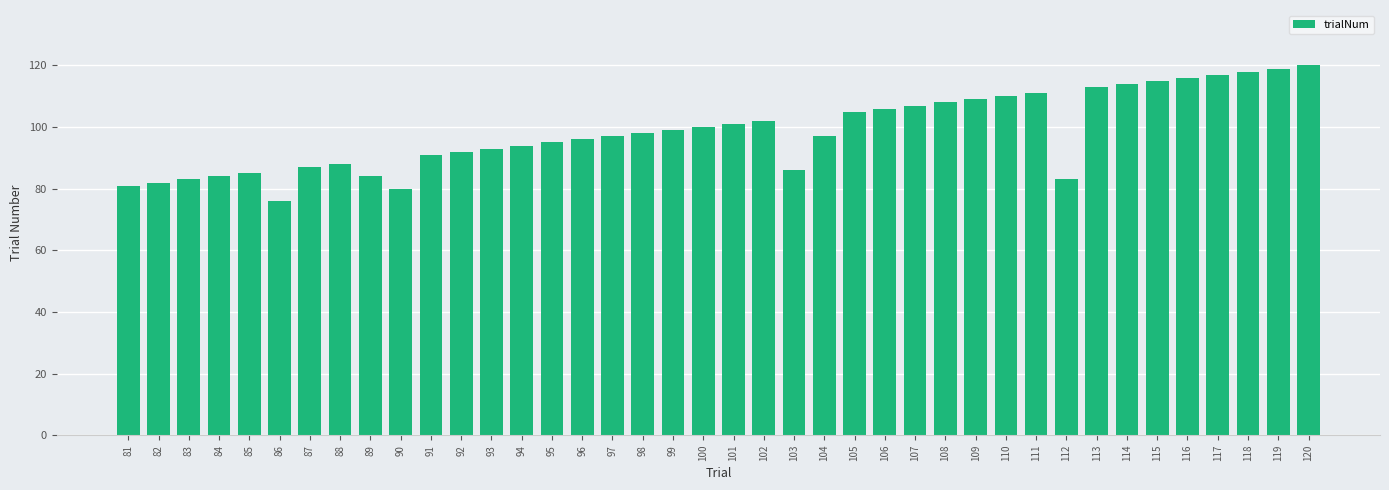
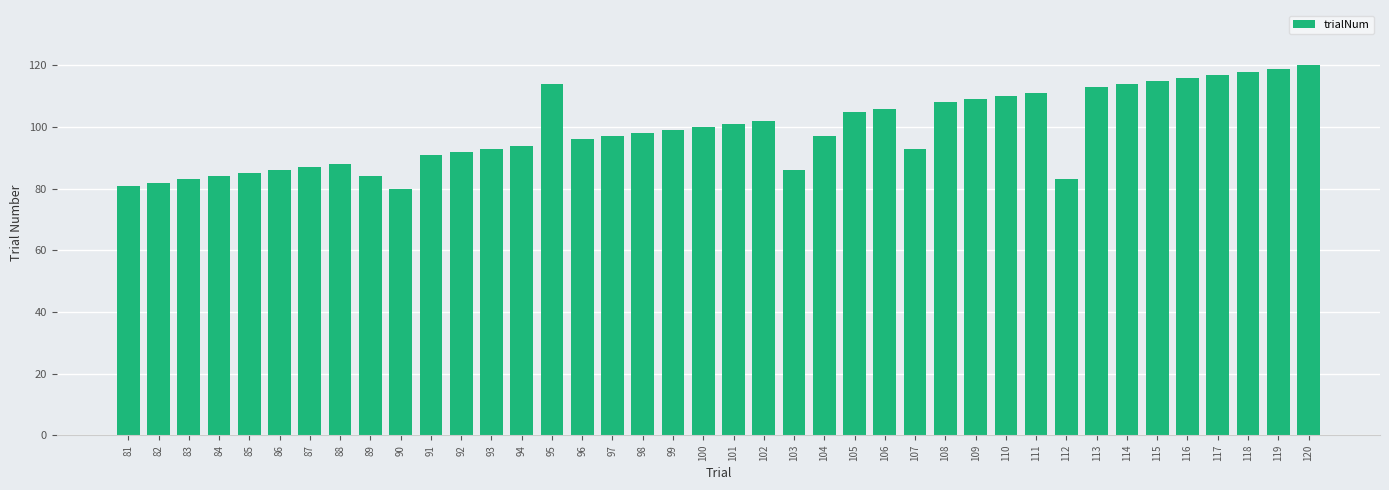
  {
    "81": 81,
    "82": 82,
    "83": 83,
    "84": 84,
    "85": 85,
-   "86": 76,
+   "86": 86,
    "87": 87,
    "88": 88,
    "89": 84,
    "90": 80,
    "91": 91,
    "92": 92,
    "93": 93,
    "94": 94,
-   "95": 95,
+   "95": 114,
    "96": 96,
    "97": 97,
    "98": 98,
    "99": 99,
    "100": 100,
    "101": 101,
    "102": 102,
    "103": 86,
    "104": 97,
    "105": 105,
    "106": 106,
-   "107": 107,
+   "107": 93,
    "108": 108,
    "109": 109,
    "110": 110,
    "111": 111,
    "112": 83,
    "113": 113,
    "114": 114,
    "115": 115,
    "116": 116,
    "117": 117,
    "118": 118,
    "119": 119,
    "120": 120
  }
